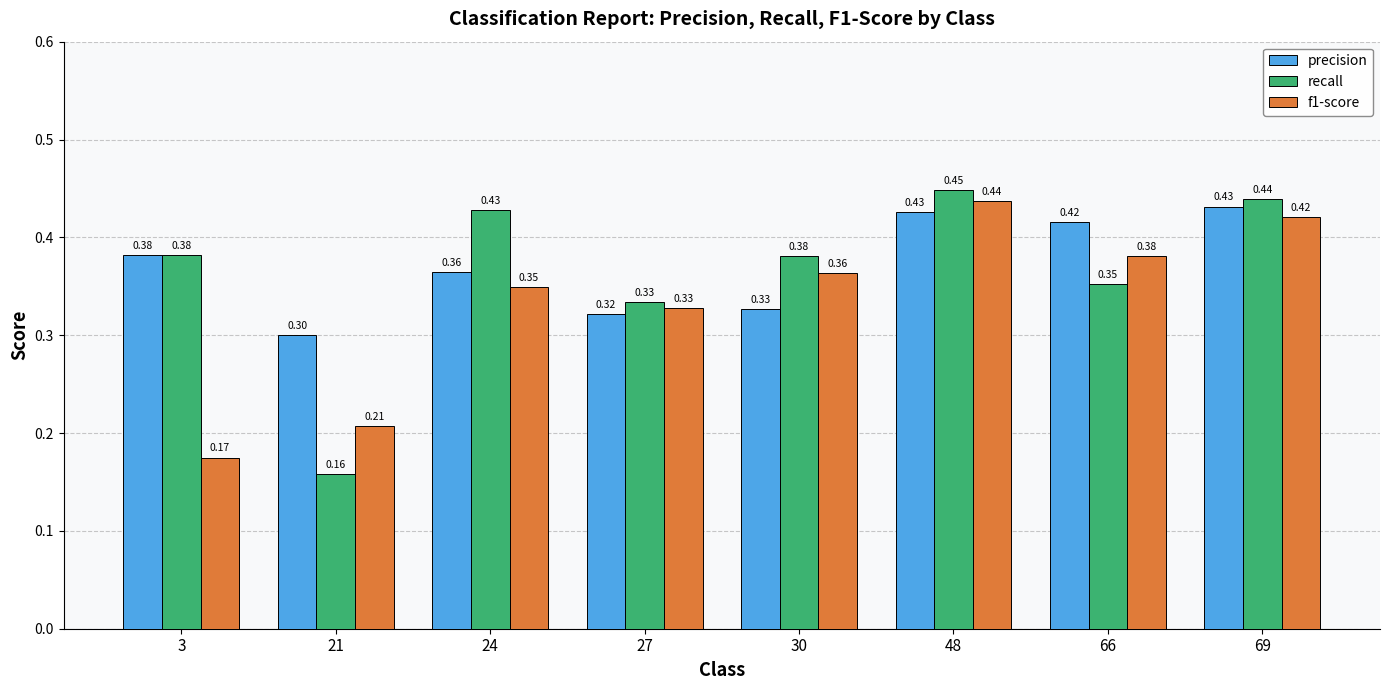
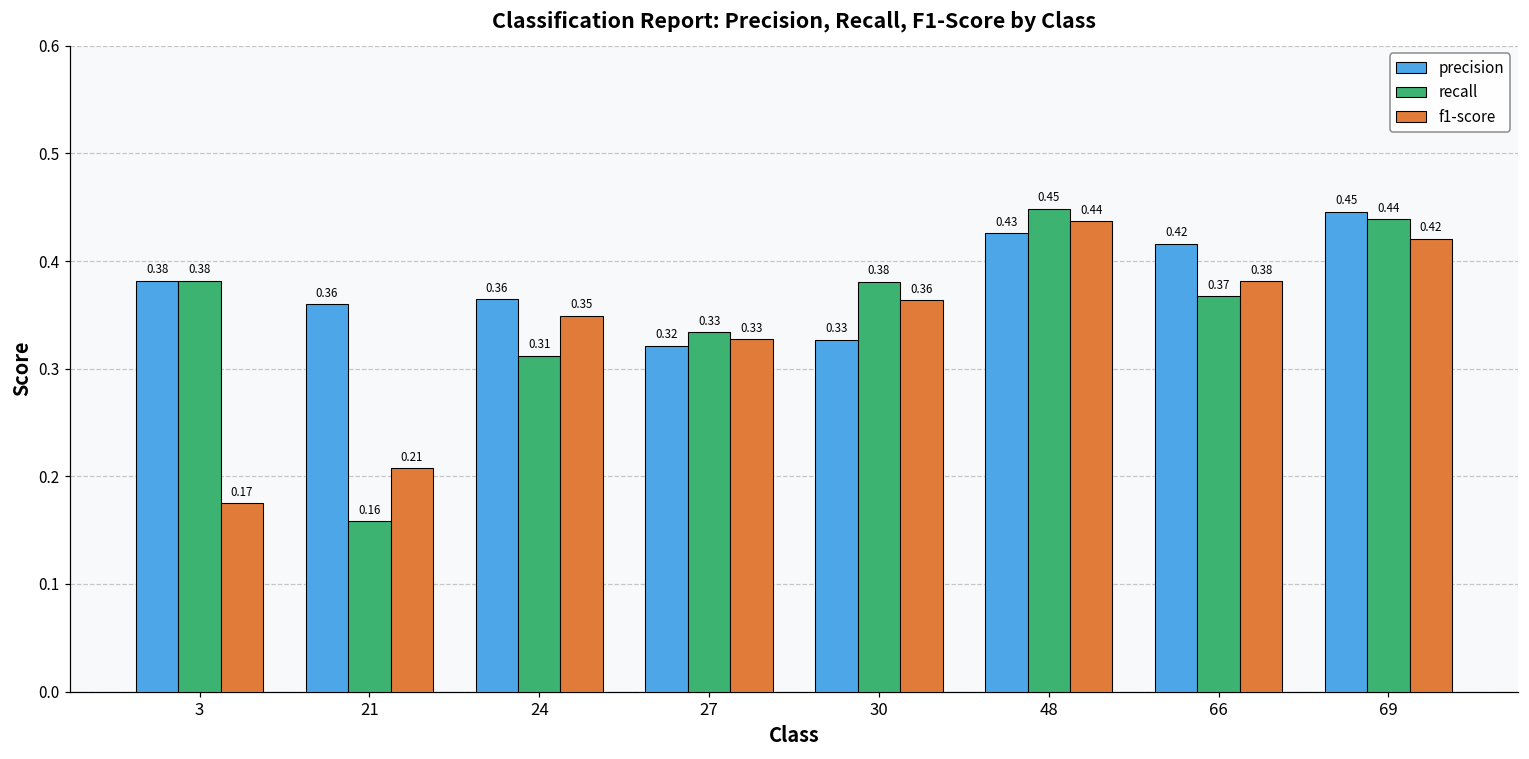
  {
    "precision": {
      "3": 0.38,
-     "21": 0.30,
+     "21": 0.36,
      "24": 0.36,
      "27": 0.32,
      "30": 0.33,
      "48": 0.43,
      "66": 0.42,
-     "69": 0.43
+     "69": 0.45
    },
    "recall": {
      "3": 0.38,
      "21": 0.16,
-     "24": 0.43,
+     "24": 0.31,
      "27": 0.33,
      "30": 0.38,
      "48": 0.45,
-     "66": 0.35,
+     "66": 0.37,
      "69": 0.44
    },
    "f1-score": {
      "3": 0.17,
      "21": 0.21,
      "24": 0.35,
      "27": 0.33,
      "30": 0.36,
      "48": 0.44,
      "66": 0.38,
      "69": 0.42
    }
  }
